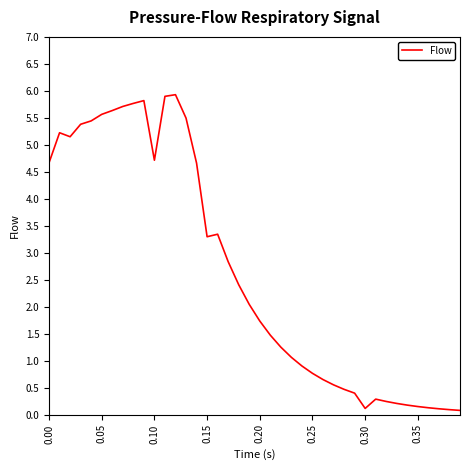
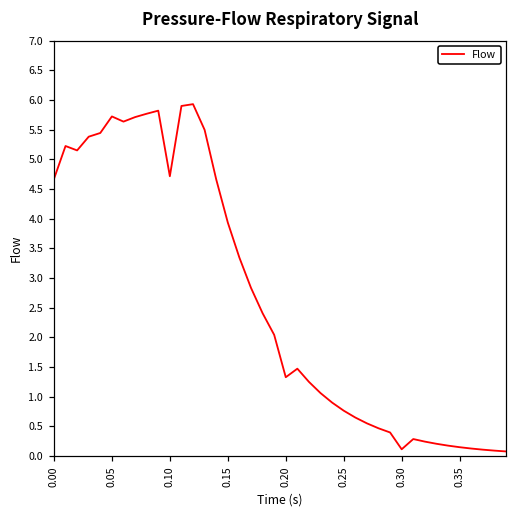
  {
    "0.00": 4.7,
-   "0.05": 5.6,
+   "0.05": 5.7,
    "0.10": 4.7,
-   "0.15": 3.3,
-   "0.20": 1.7,
+   "0.15": 3.9,
+   "0.20": 1.3,
    "0.25": 0.8,
    "0.30": 0.1,
    "0.35": 0.1
  }
